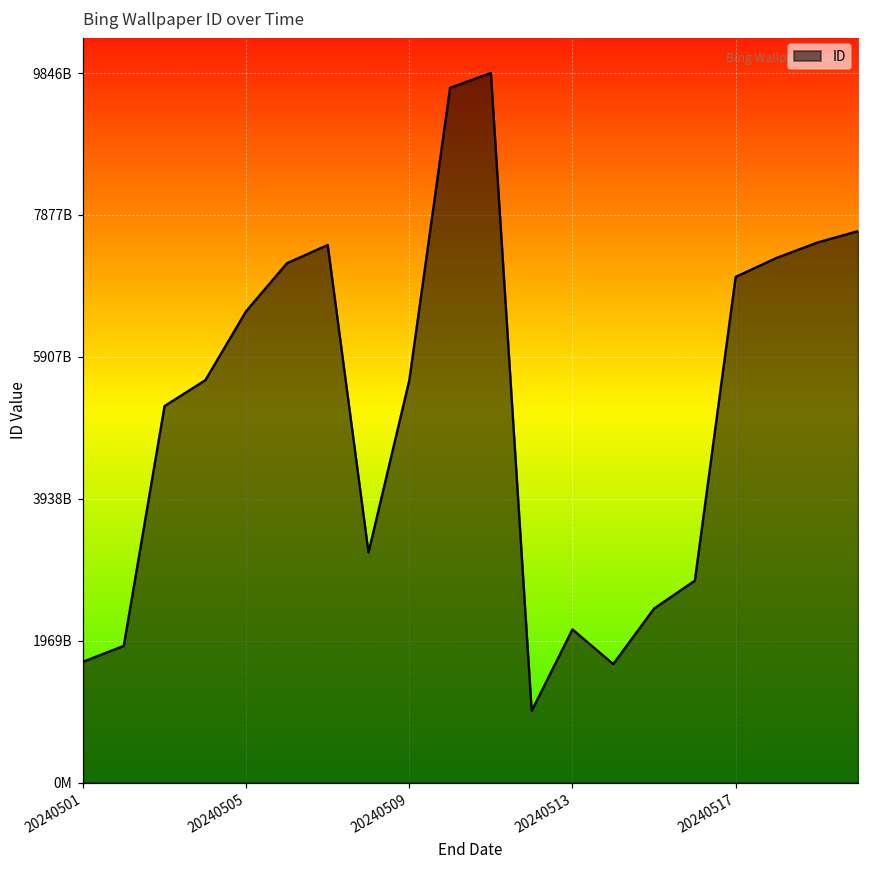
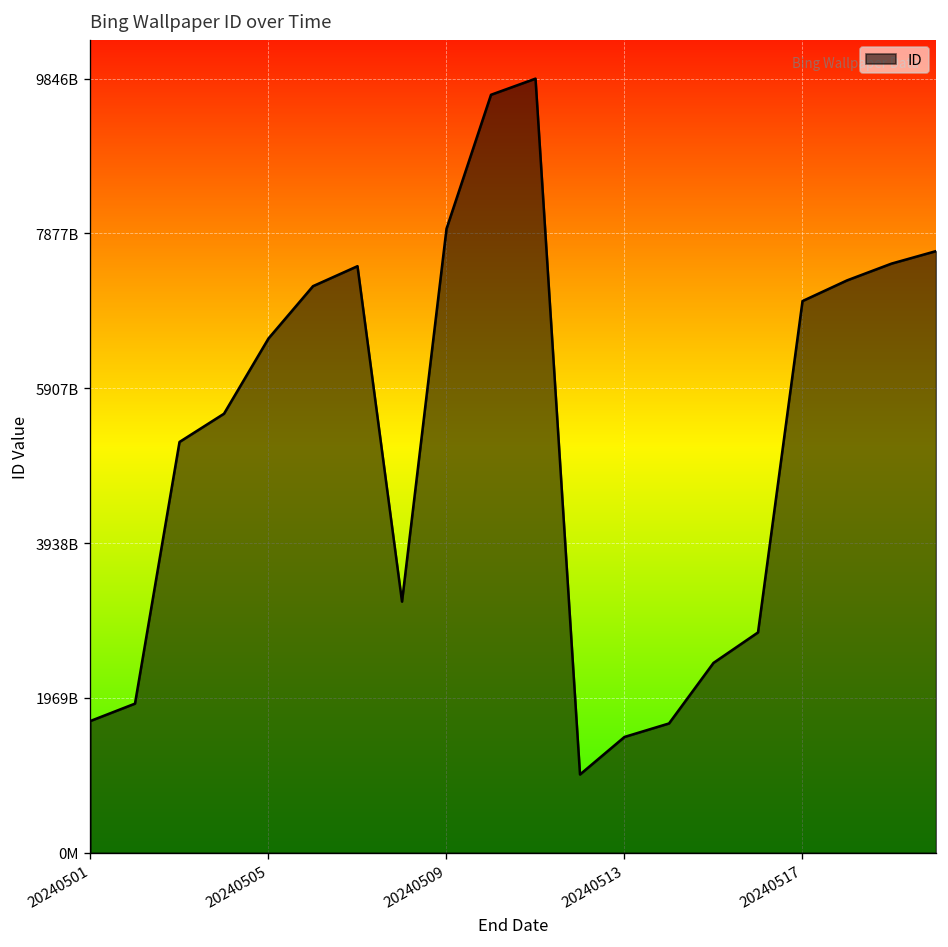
  {
    "20240501": 1700000000000,
    "20240505": 6500000000000,
-   "20240509": 5600000000000,
-   "20240513": 2100000000000,
+   "20240509": 7900000000000,
+   "20240513": 1500000000000,
    "20240517": 7000000000000
  }
